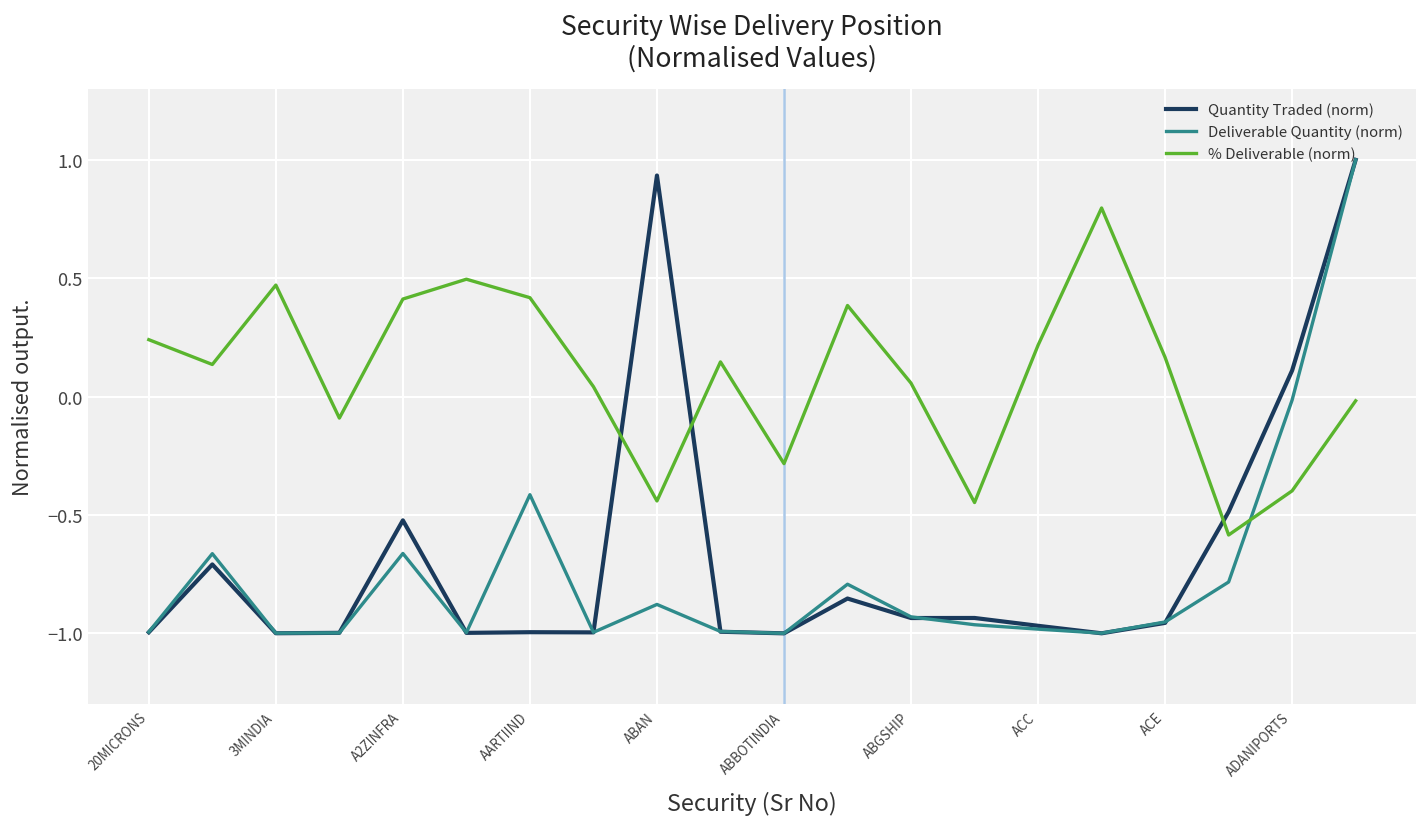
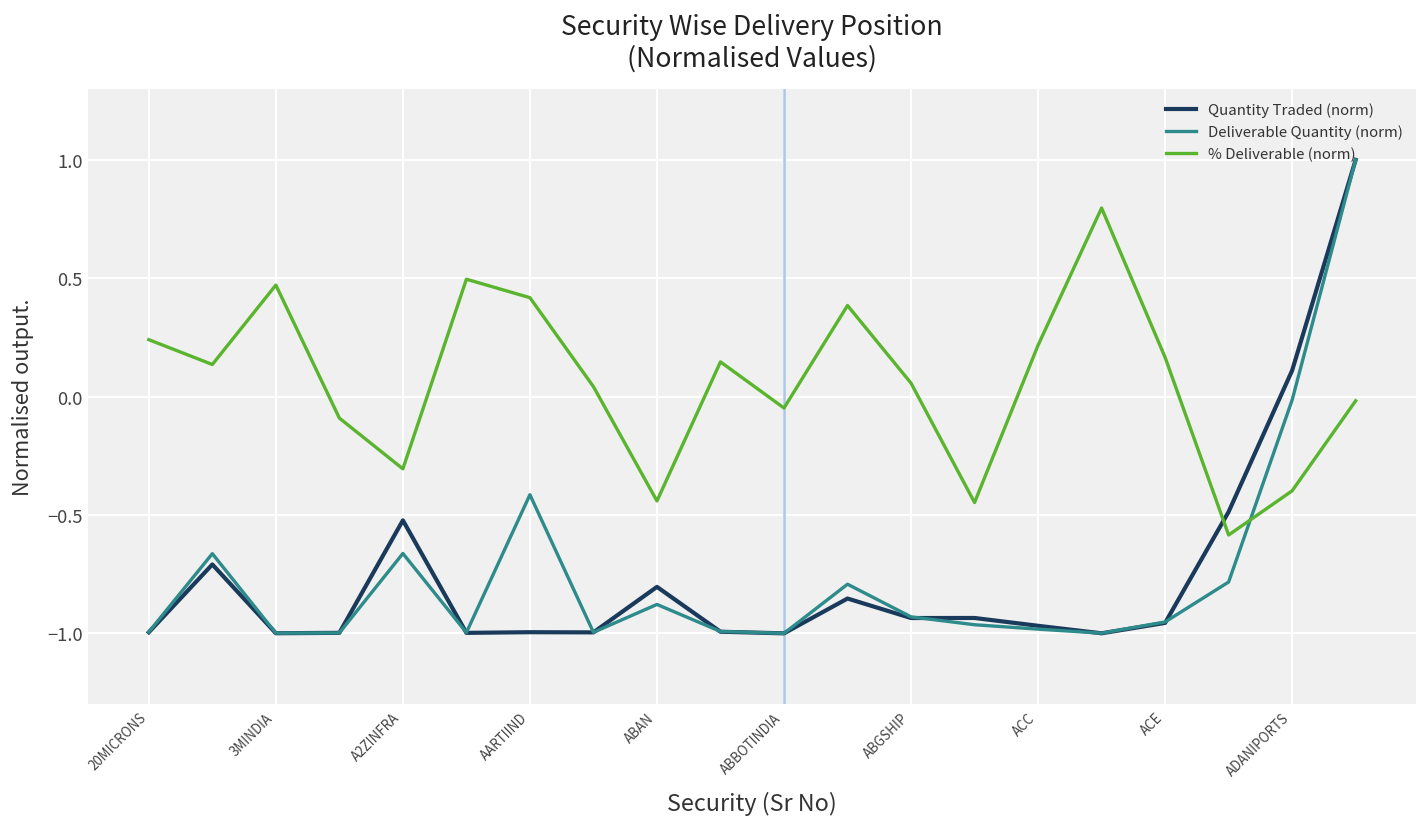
  {
    "Quantity Traded (norm)": {
      "A2ZINFRA": -0.52,
      "AARTIIND": -1.00,
-     "ABAN": 0.93,
+     "ABAN": -0.80,
      "ACC": -0.97,
      "ADANIPORTS": 0.11
    },
    "Deliverable Quantity (norm)": {
      "A2ZINFRA": -0.66,
      "AARTIIND": -0.41,
      "ABAN": -0.88,
      "ACC": -0.98,
      "ADANIPORTS": -0.01
    },
    "% Deliverable (norm)": {
      "20MICRONS": 0.24,
      "3MINDIA": 0.47,
-     "A2ZINFRA": 0.41,
+     "A2ZINFRA": -0.31,
      "AARTIIND": 0.42,
      "ABAN": -0.44,
-     "ABBOTINDIA": -0.28,
+     "ABBOTINDIA": -0.05,
      "ABGSHIP": 0.06,
      "ACC": 0.22,
      "ACE": 0.17,
      "ADANIPORTS": -0.40
    }
  }
